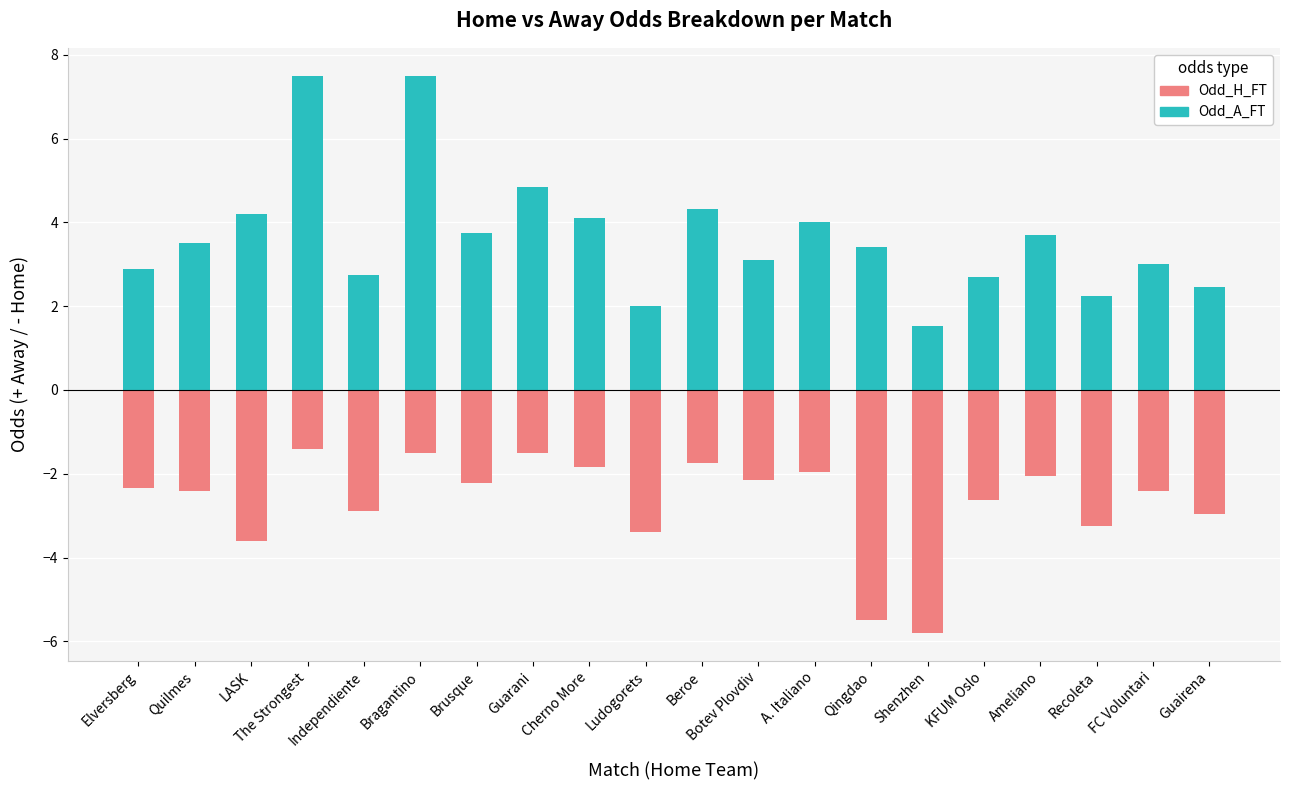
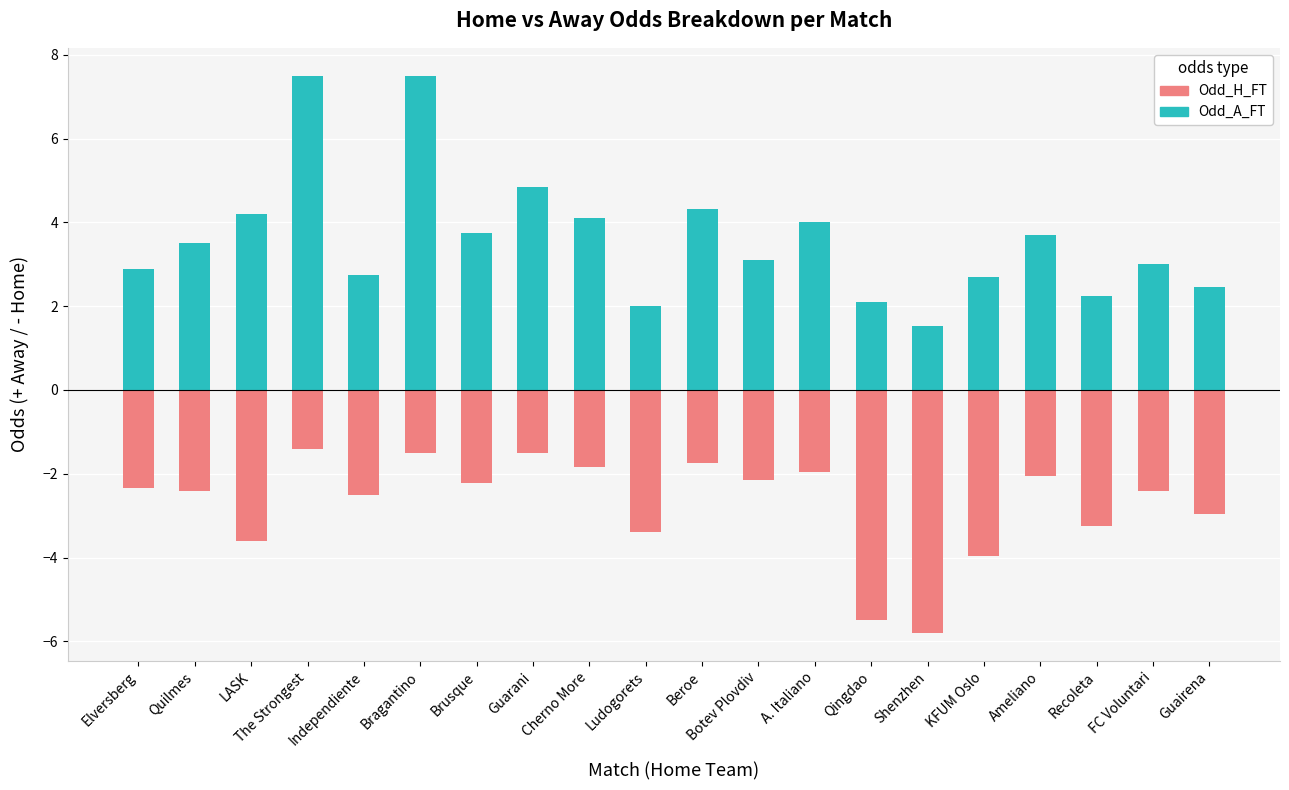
  {
    "Odd_H_FT": {
      "Elversberg": -2.4,
      "Quilmes": -2.4,
      "LASK": -3.6,
      "The Strongest": -1.4,
-     "Independiente": -2.9,
+     "Independiente": -2.5,
      "Bragantino": -1.5,
      "Brusque": -2.2,
      "Guarani": -1.5,
      "Cherno More": -1.8,
      "Ludogorets": -3.4,
      "Beroe": -1.8,
      "Botev Plovdiv": -2.2,
      "A. Italiano": -2.0,
      "Qingdao": -5.5,
      "Shenzhen": -5.8,
-     "KFUM Oslo": -2.6,
+     "KFUM Oslo": -4.0,
      "Ameliano": -2.1,
      "Recoleta": -3.3,
      "FC Voluntari": -2.4,
      "Guairena": -3.0
    },
    "Odd_A_FT": {
      "Elversberg": 2.9,
      "Quilmes": 3.5,
      "LASK": 4.2,
      "The Strongest": 7.5,
      "Independiente": 2.8,
      "Bragantino": 7.5,
      "Brusque": 3.8,
      "Guarani": 4.9,
      "Cherno More": 4.1,
      "Ludogorets": 2.0,
      "Beroe": 4.3,
      "Botev Plovdiv": 3.1,
      "A. Italiano": 4.0,
-     "Qingdao": 3.4,
+     "Qingdao": 2.1,
      "Shenzhen": 1.5,
      "KFUM Oslo": 2.7,
      "Ameliano": 3.7,
      "Recoleta": 2.3,
      "FC Voluntari": 3.0,
      "Guairena": 2.5
    }
  }
